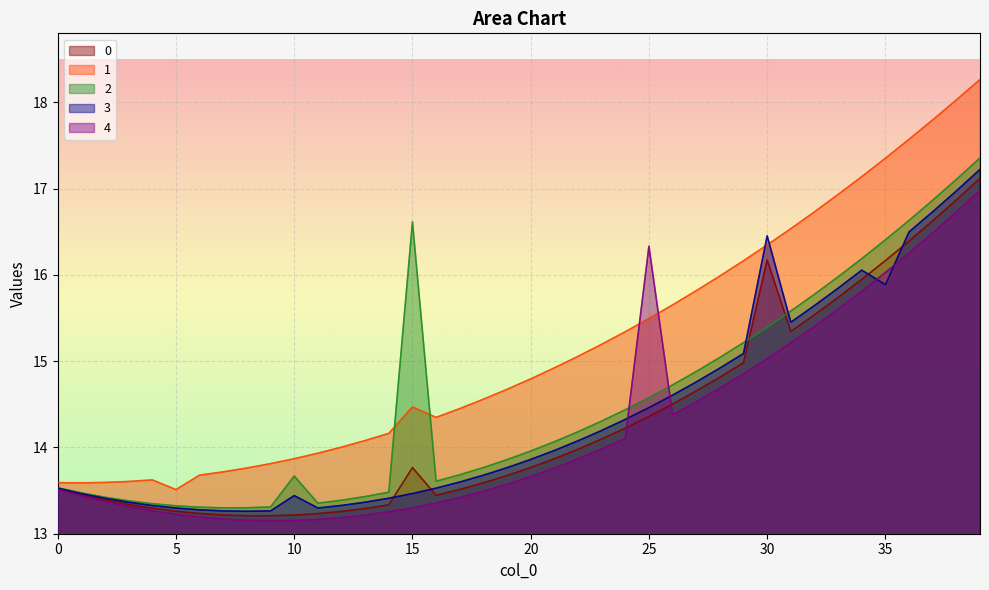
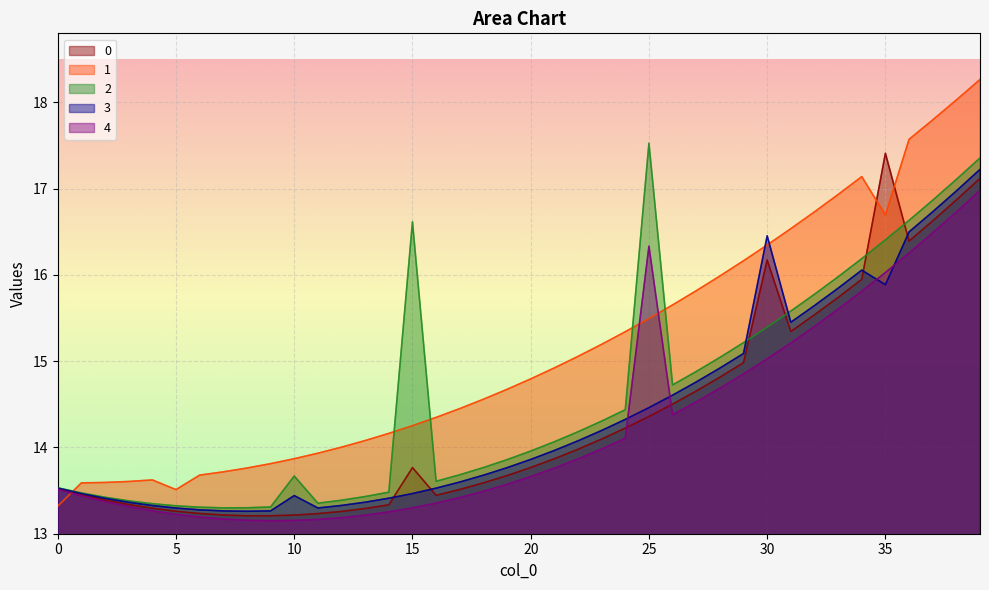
  {
    "0": {
      "5": 13.3,
      "10": 13.2,
      "15": 13.8,
      "20": 13.8,
      "25": 14.4,
      "30": 16.2,
-     "35": 16.2
+     "35": 17.4
    },
    "1": {
-     "0": 13.6,
+     "0": 13.3,
      "5": 13.5,
      "10": 13.9,
-     "15": 14.5,
+     "15": 14.3,
      "20": 14.8,
      "25": 15.5,
      "30": 16.3,
-     "35": 17.4
+     "35": 16.7
    },
    "2": {
      "10": 13.7,
      "15": 16.6,
      "20": 14.0,
-     "25": 14.6,
+     "25": 17.5,
      "30": 15.4,
      "35": 16.4
    },
    "3": {
      "10": 13.4,
      "15": 13.5,
      "20": 13.9,
      "25": 14.5,
      "30": 16.5,
      "35": 15.9
    },
    "4": {
      "5": 13.2,
      "10": 13.2,
      "15": 13.3,
      "20": 13.7,
      "25": 16.3,
      "30": 15.0,
      "35": 16.0
    }
  }
